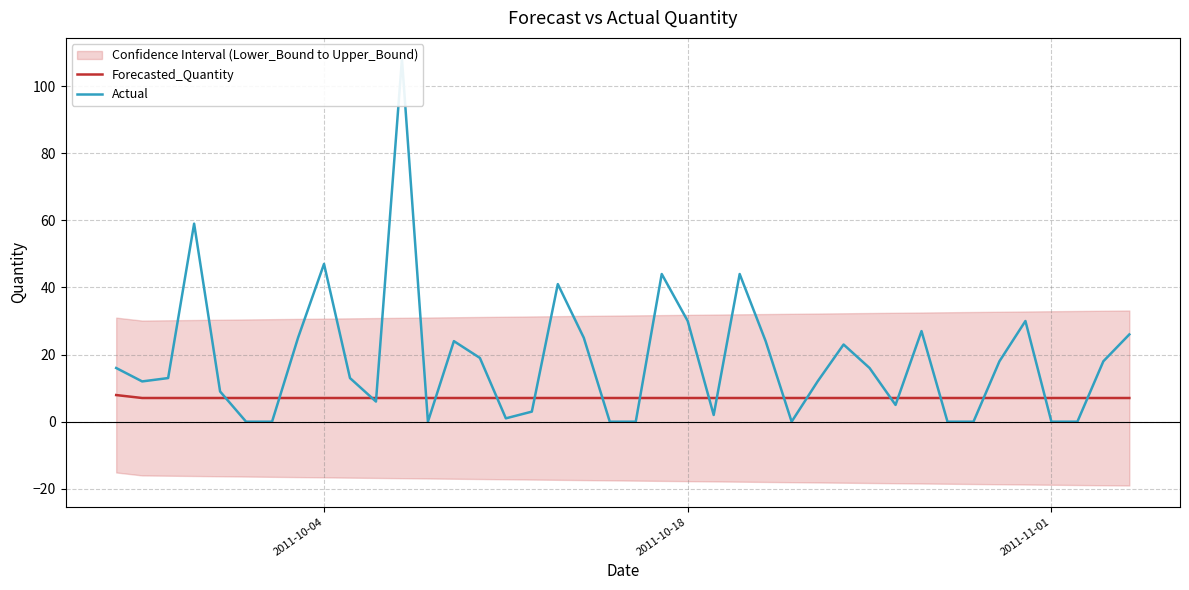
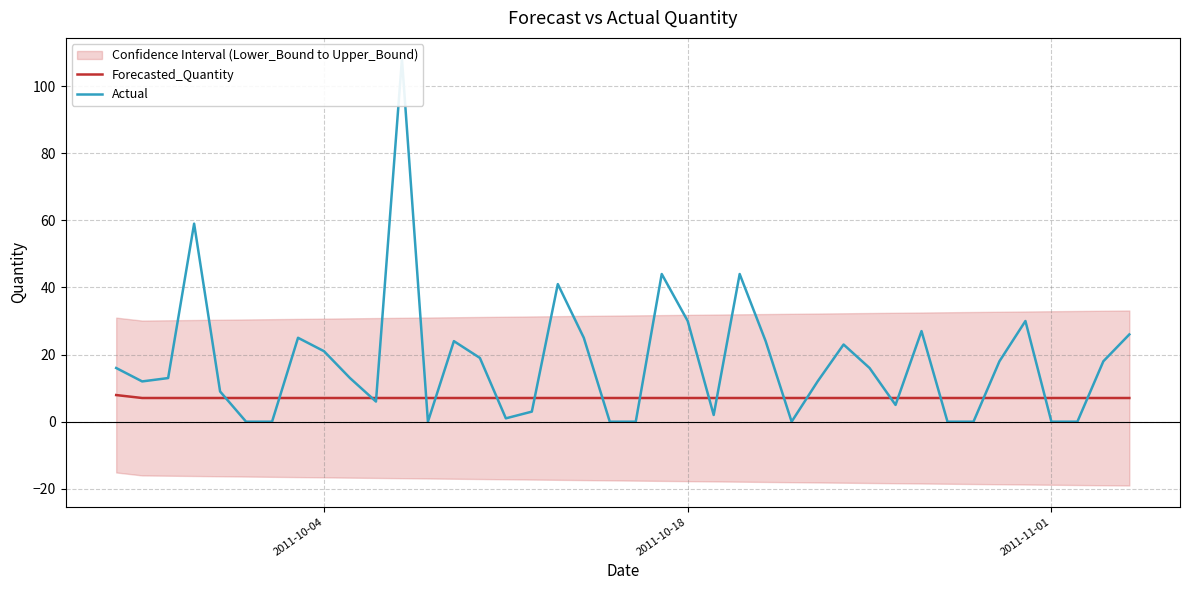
  {
    "Actual": {
-     "2011-10-04": 47,
+     "2011-10-04": 21,
      "2011-10-18": 30,
      "2011-11-01": 0
    }
  }
